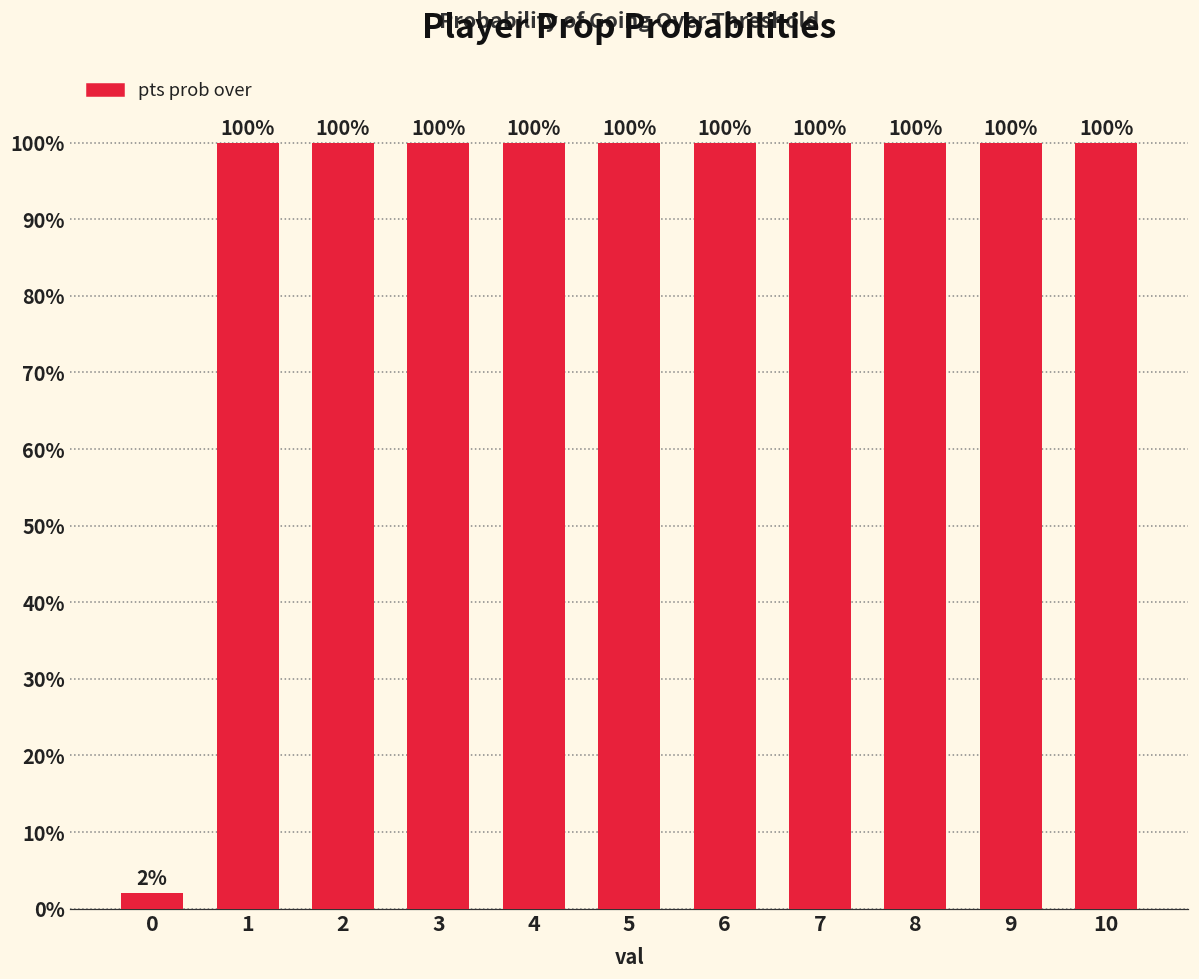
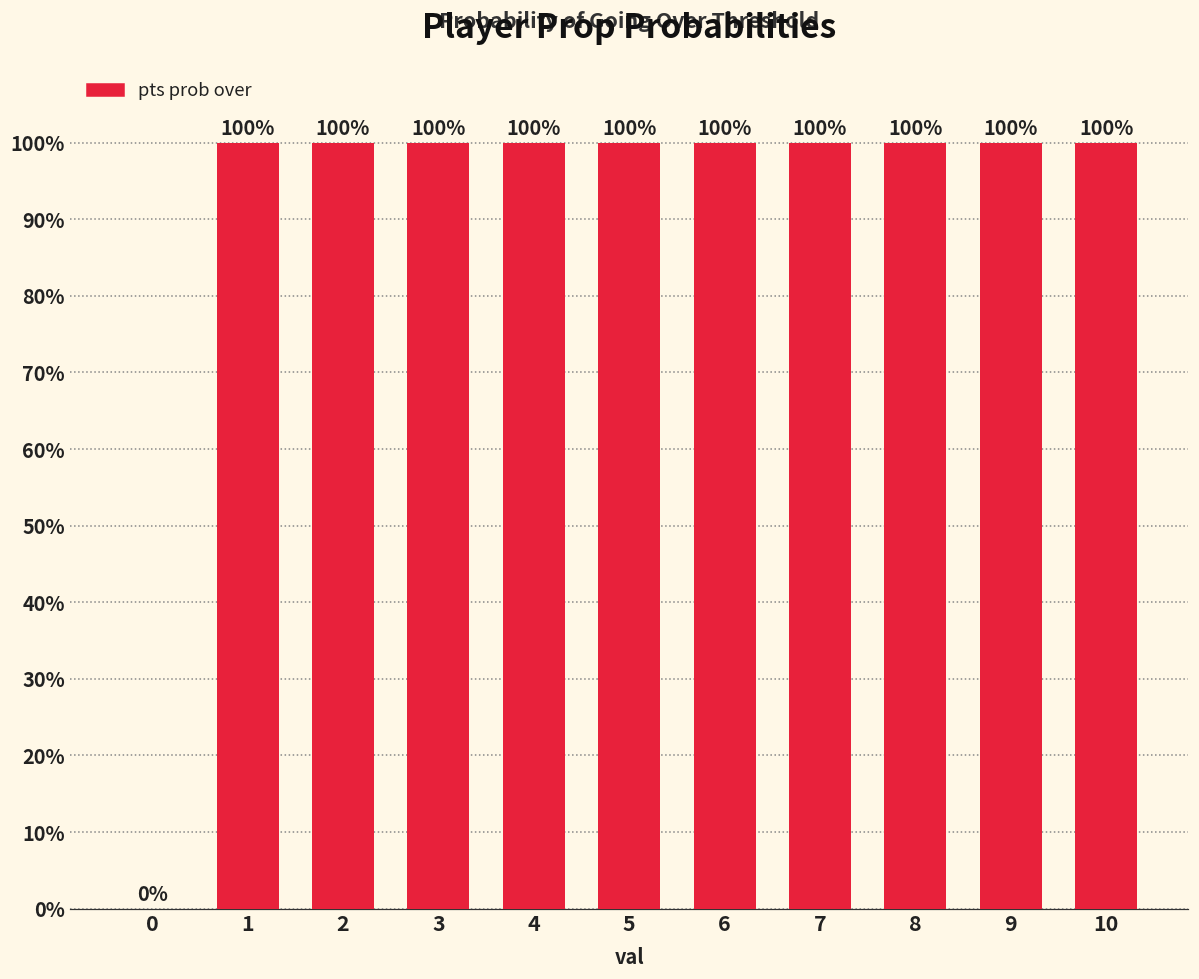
  {
-   "0": "2%",
+   "0": "0%",
    "1": "100%",
    "2": "100%",
    "3": "100%",
    "4": "100%",
    "5": "100%",
    "6": "100%",
    "7": "100%",
    "8": "100%",
    "9": "100%",
    "10": "100%"
  }
